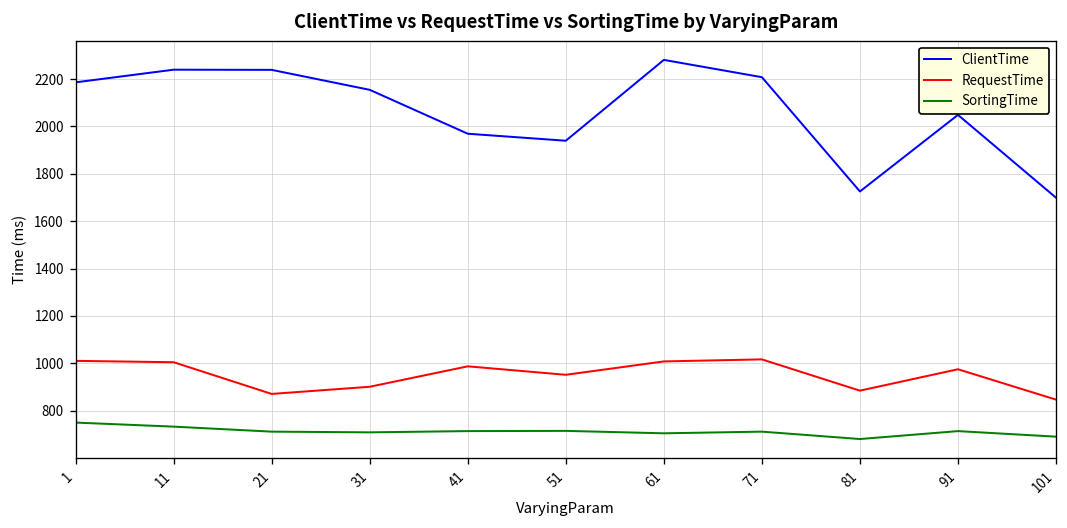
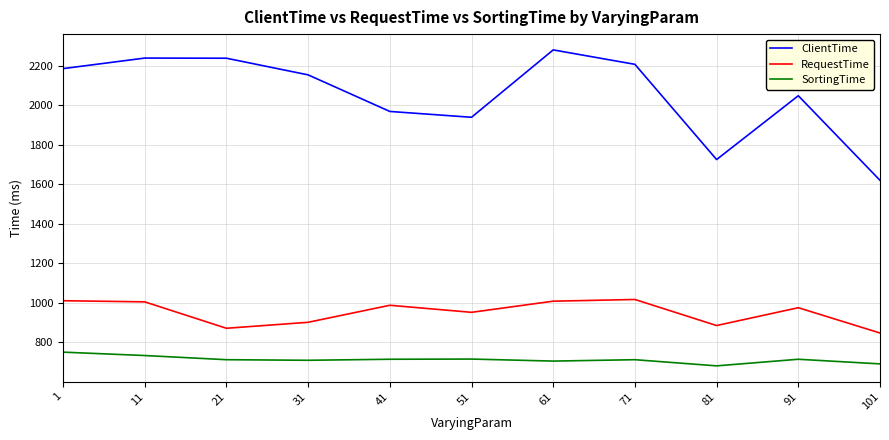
  {
    "ClientTime": {
      "1": 2190,
      "11": 2240,
      "21": 2240,
      "31": 2150,
      "41": 1970,
      "51": 1940,
      "61": 2280,
      "71": 2210,
      "81": 1730,
      "91": 2050,
-     "101": 1700
+     "101": 1620
    },
    "RequestTime": {
      "1": 1010,
      "11": 1000,
      "21": 870,
      "31": 900,
      "41": 990,
      "51": 950,
      "61": 1010,
      "71": 1020,
      "81": 880,
      "91": 970,
      "101": 850
    },
    "SortingTime": {
      "1": 750,
      "11": 730,
      "21": 710,
      "31": 710,
      "41": 710,
      "51": 710,
      "61": 700,
      "71": 710,
      "81": 680,
      "91": 710,
      "101": 690
    }
  }
